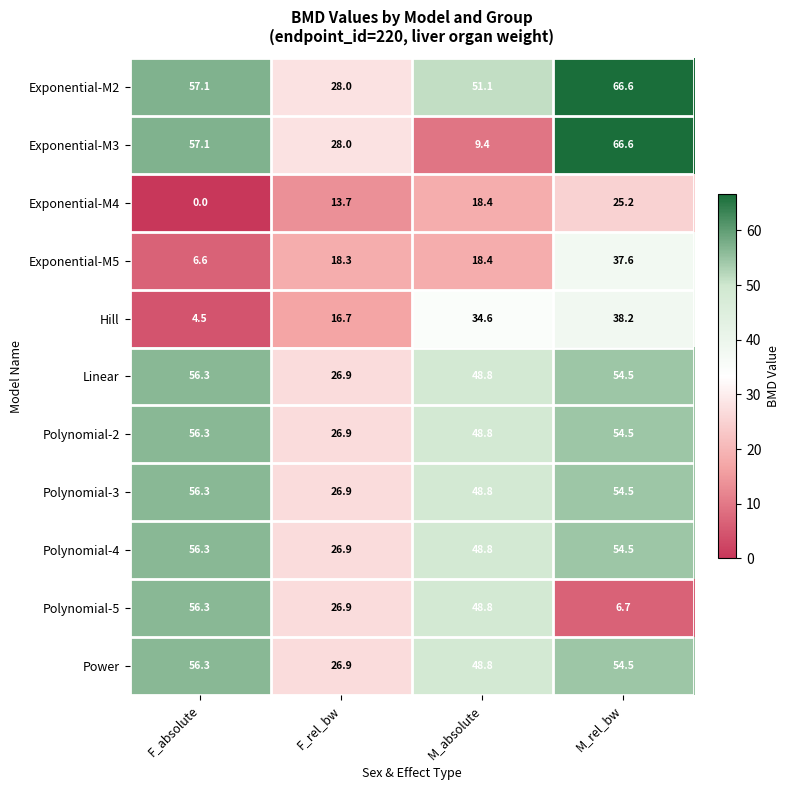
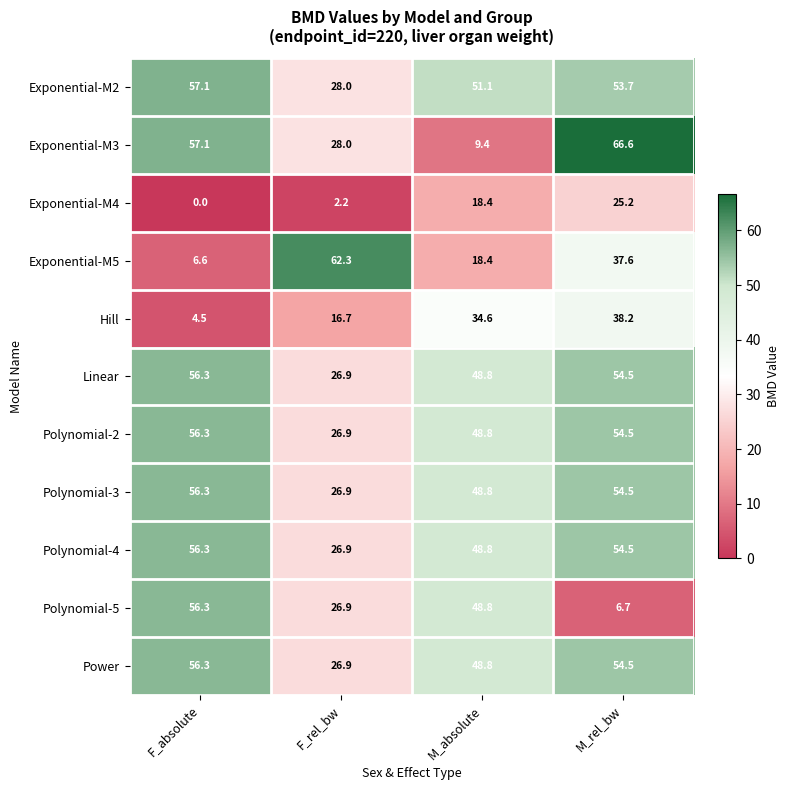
  {
    "Exponential-M2": {
      "F_absolute": 57.1,
      "F_rel_bw": 28.0,
      "M_absolute": 51.1,
-     "M_rel_bw": 66.6
+     "M_rel_bw": 53.7
    },
    "Exponential-M3": {
      "F_absolute": 57.1,
      "F_rel_bw": 28.0,
      "M_absolute": 9.4,
      "M_rel_bw": 66.6
    },
    "Exponential-M4": {
      "F_absolute": 0.0,
-     "F_rel_bw": 13.7,
+     "F_rel_bw": 2.2,
      "M_absolute": 18.4,
      "M_rel_bw": 25.2
    },
    "Exponential-M5": {
      "F_absolute": 6.6,
-     "F_rel_bw": 18.3,
+     "F_rel_bw": 62.3,
      "M_absolute": 18.4,
      "M_rel_bw": 37.6
    },
    "Hill": {
      "F_absolute": 4.5,
      "F_rel_bw": 16.7,
      "M_absolute": 34.6,
      "M_rel_bw": 38.2
    },
    "Linear": {
      "F_absolute": 56.3,
      "F_rel_bw": 26.9,
      "M_rel_bw": 54.5
    },
    "Polynomial-2": {
      "F_absolute": 56.3,
      "F_rel_bw": 26.9,
      "M_rel_bw": 54.5
    },
    "Polynomial-3": {
      "F_absolute": 56.3,
      "F_rel_bw": 26.9,
      "M_rel_bw": 54.5
    },
    "Polynomial-4": {
      "F_absolute": 56.3,
      "F_rel_bw": 26.9,
      "M_rel_bw": 54.5
    },
    "Polynomial-5": {
      "F_absolute": 56.3,
      "F_rel_bw": 26.9,
      "M_rel_bw": 6.7
    },
    "Power": {
      "F_absolute": 56.3,
      "F_rel_bw": 26.9,
      "M_rel_bw": 54.5
    }
  }
